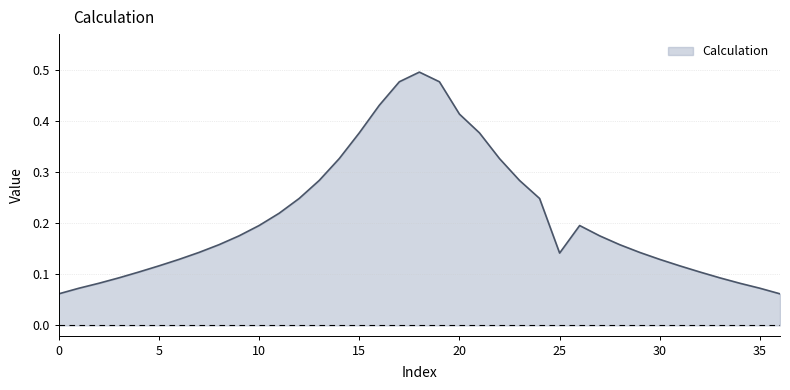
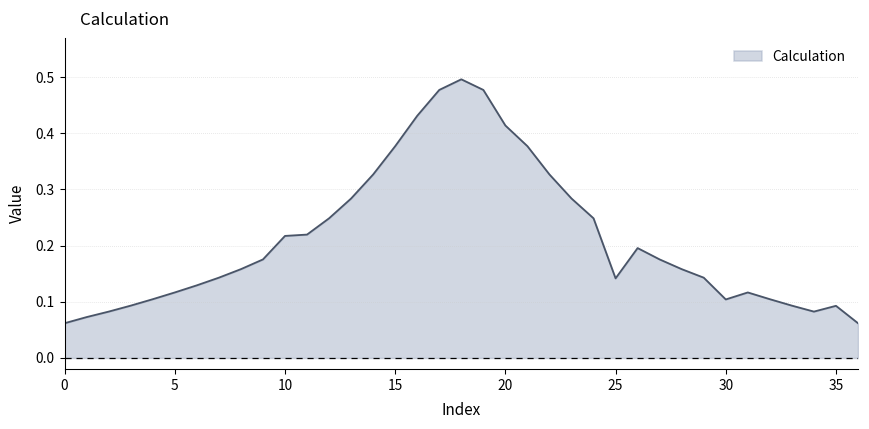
  {
    "0": 0.06,
    "5": 0.12,
-   "10": 0.20,
+   "10": 0.22,
    "15": 0.38,
    "20": 0.41,
    "25": 0.14,
-   "30": 0.13,
-   "35": 0.07
+   "30": 0.10,
+   "35": 0.09
  }
